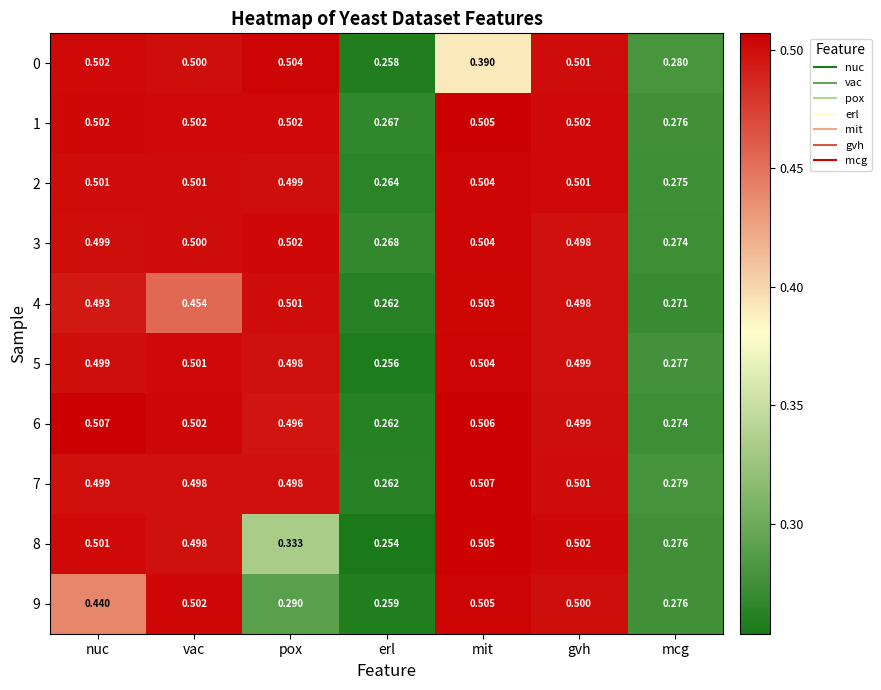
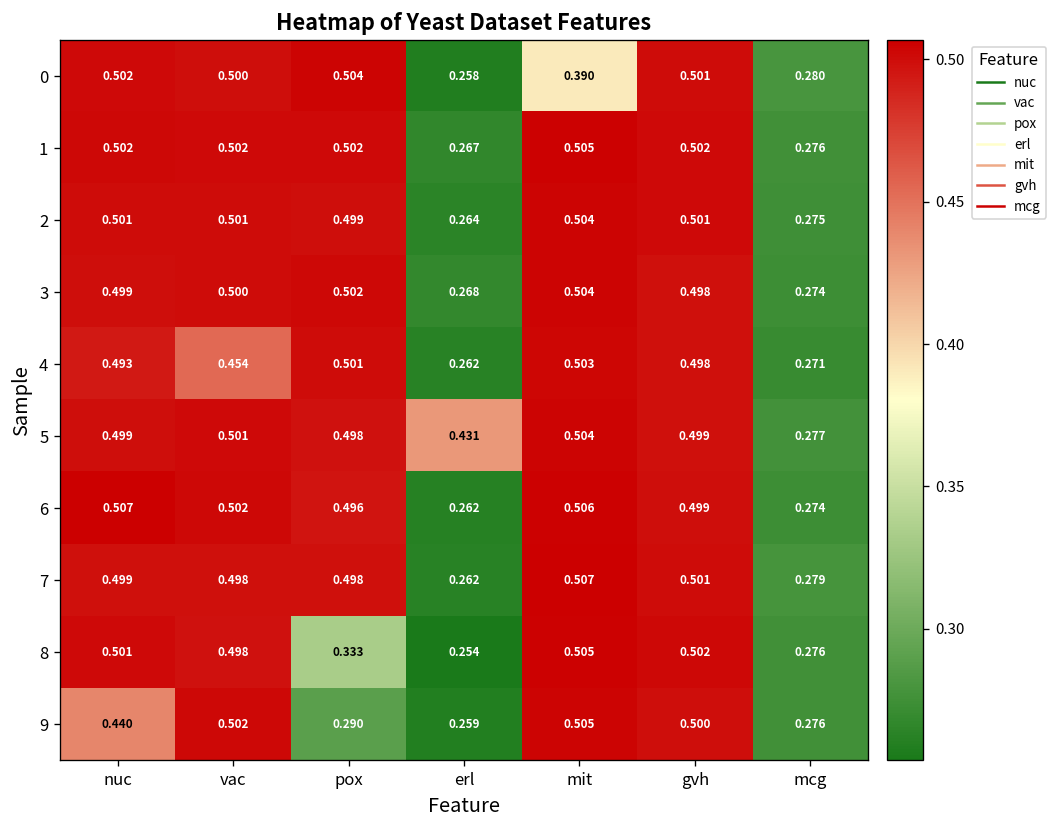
  {
    "0": {
      "nuc": 0.502,
      "vac": 0.500,
      "pox": 0.504,
      "erl": 0.258,
      "mit": 0.390,
      "gvh": 0.501,
      "mcg": 0.280
    },
    "1": {
      "nuc": 0.502,
      "vac": 0.502,
      "pox": 0.502,
      "erl": 0.267,
      "mit": 0.505,
      "gvh": 0.502,
      "mcg": 0.276
    },
    "2": {
      "nuc": 0.501,
      "vac": 0.501,
      "pox": 0.499,
      "erl": 0.264,
      "mit": 0.504,
      "gvh": 0.501,
      "mcg": 0.275
    },
    "3": {
      "nuc": 0.499,
      "vac": 0.500,
      "pox": 0.502,
      "erl": 0.268,
      "mit": 0.504,
      "gvh": 0.498,
      "mcg": 0.274
    },
    "4": {
      "nuc": 0.493,
      "vac": 0.454,
      "pox": 0.501,
      "erl": 0.262,
      "mit": 0.503,
      "gvh": 0.498,
      "mcg": 0.271
    },
    "5": {
      "nuc": 0.499,
      "vac": 0.501,
      "pox": 0.498,
-     "erl": 0.256,
+     "erl": 0.431,
      "mit": 0.504,
      "gvh": 0.499,
      "mcg": 0.277
    },
    "6": {
      "nuc": 0.507,
      "vac": 0.502,
      "pox": 0.496,
      "erl": 0.262,
      "mit": 0.506,
      "gvh": 0.499,
      "mcg": 0.274
    },
    "7": {
      "nuc": 0.499,
      "vac": 0.498,
      "pox": 0.498,
      "erl": 0.262,
      "mit": 0.507,
      "gvh": 0.501,
      "mcg": 0.279
    },
    "8": {
      "nuc": 0.501,
      "vac": 0.498,
      "pox": 0.333,
      "erl": 0.254,
      "mit": 0.505,
      "gvh": 0.502,
      "mcg": 0.276
    },
    "9": {
      "nuc": 0.440,
      "vac": 0.502,
      "pox": 0.290,
      "erl": 0.259,
      "mit": 0.505,
      "gvh": 0.500,
      "mcg": 0.276
    }
  }
